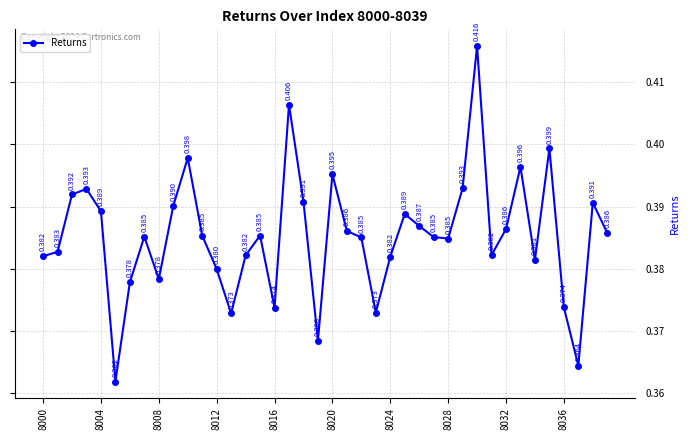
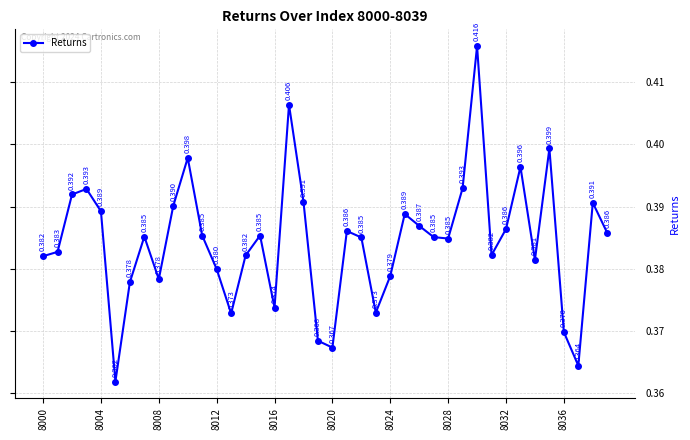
  {
    "8000": 0.382,
    "8004": 0.389,
    "8008": 0.378,
    "8012": 0.380,
    "8016": 0.374,
-   "8020": 0.395,
-   "8024": 0.382,
+   "8020": 0.367,
+   "8024": 0.379,
    "8028": 0.385,
    "8032": 0.386,
-   "8036": 0.374
+   "8036": 0.370
  }
